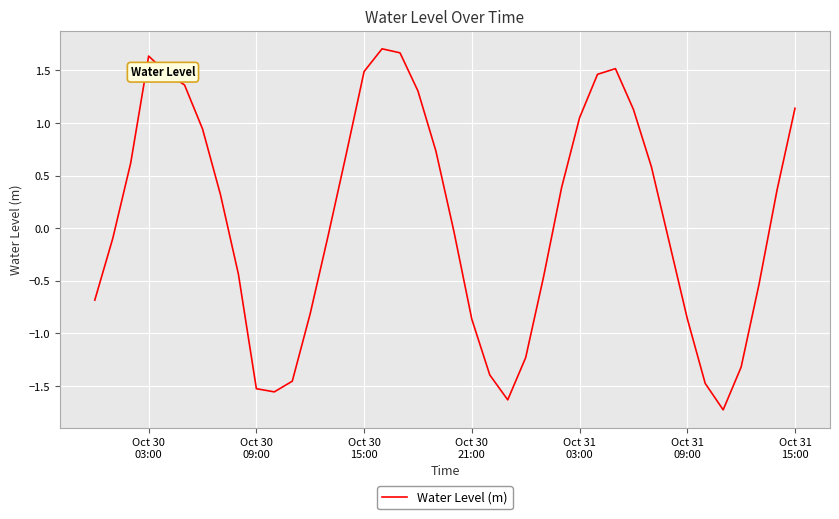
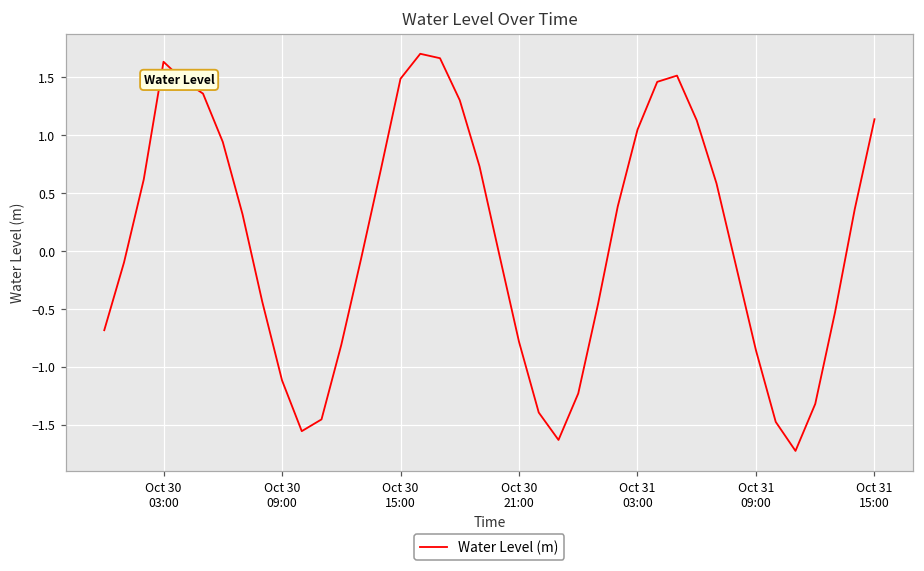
  {
    "Oct 30 03:00": 1.64,
-   "Oct 30 09:00": -1.53,
+   "Oct 30 09:00": -1.12,
    "Oct 30 15:00": 1.49,
-   "Oct 30 21:00": -0.87,
+   "Oct 30 21:00": -0.78,
    "Oct 31 03:00": 1.05,
    "Oct 31 09:00": -0.86,
    "Oct 31 15:00": 1.14
  }
